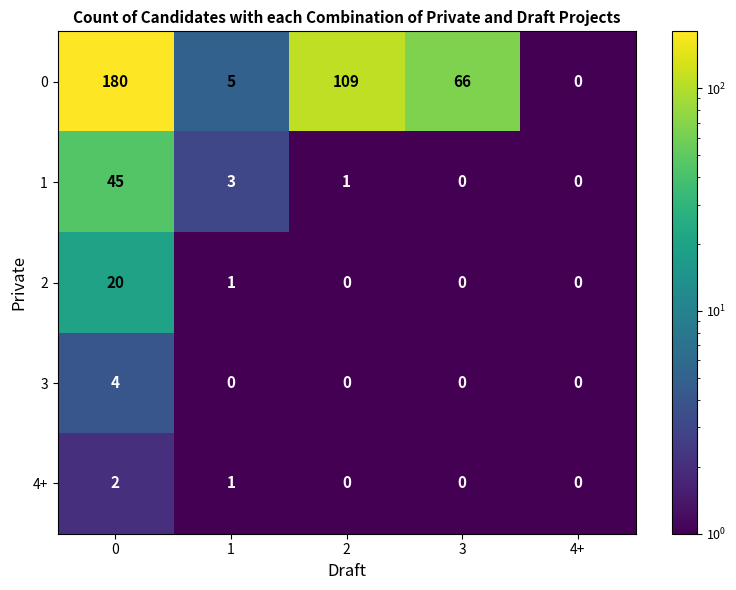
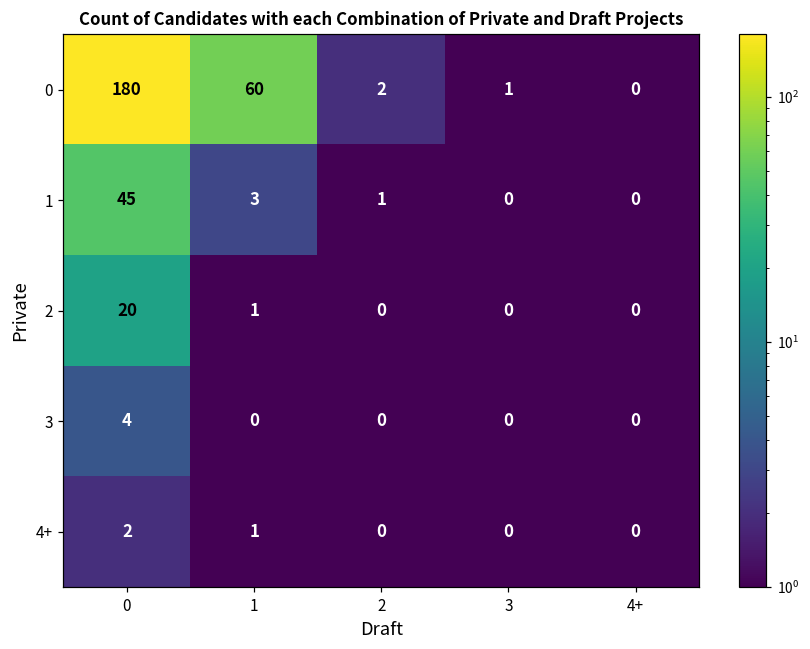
  {
    "0": {
      "0": 180,
-     "1": 5,
-     "2": 109,
-     "3": 66,
+     "1": 60,
+     "2": 2,
+     "3": 1,
      "4+": 0
    },
    "1": {
      "0": 45,
      "1": 3,
      "2": 1,
      "3": 0,
      "4+": 0
    },
    "2": {
      "0": 20,
      "1": 1,
      "2": 0,
      "3": 0,
      "4+": 0
    },
    "3": {
      "0": 4,
      "1": 0,
      "2": 0,
      "3": 0,
      "4+": 0
    },
    "4+": {
      "0": 2,
      "1": 1,
      "2": 0,
      "3": 0,
      "4+": 0
    }
  }
